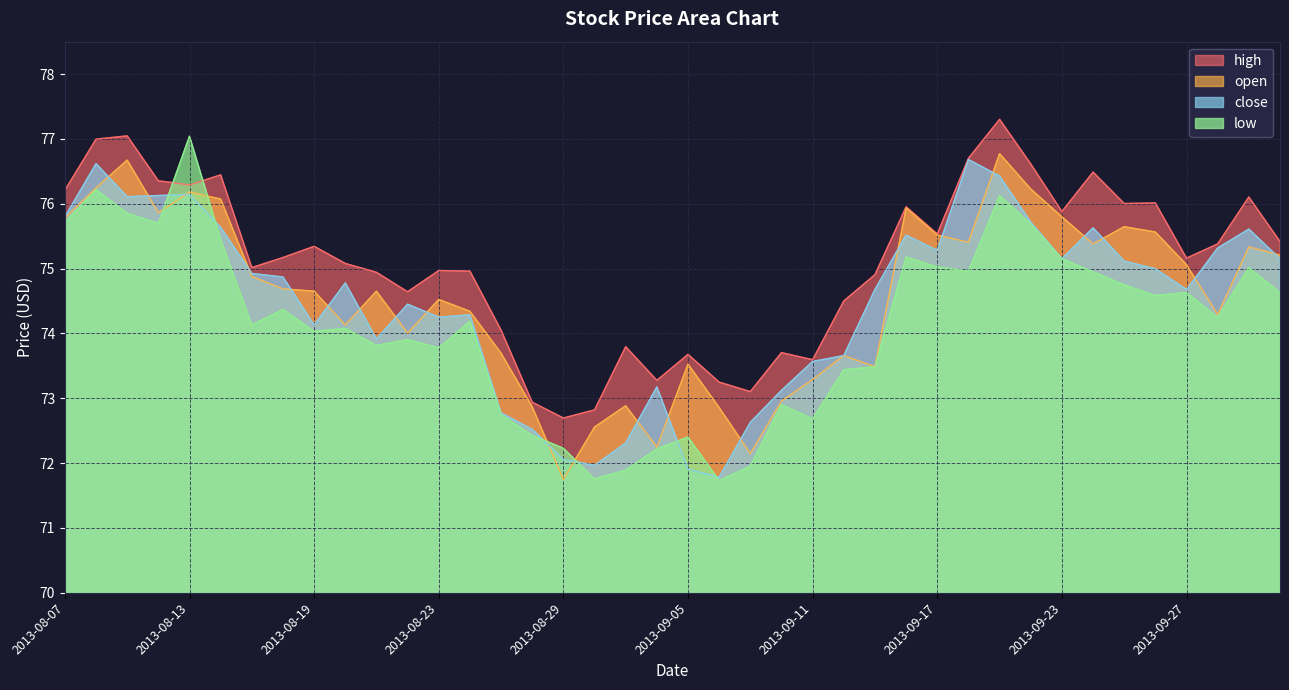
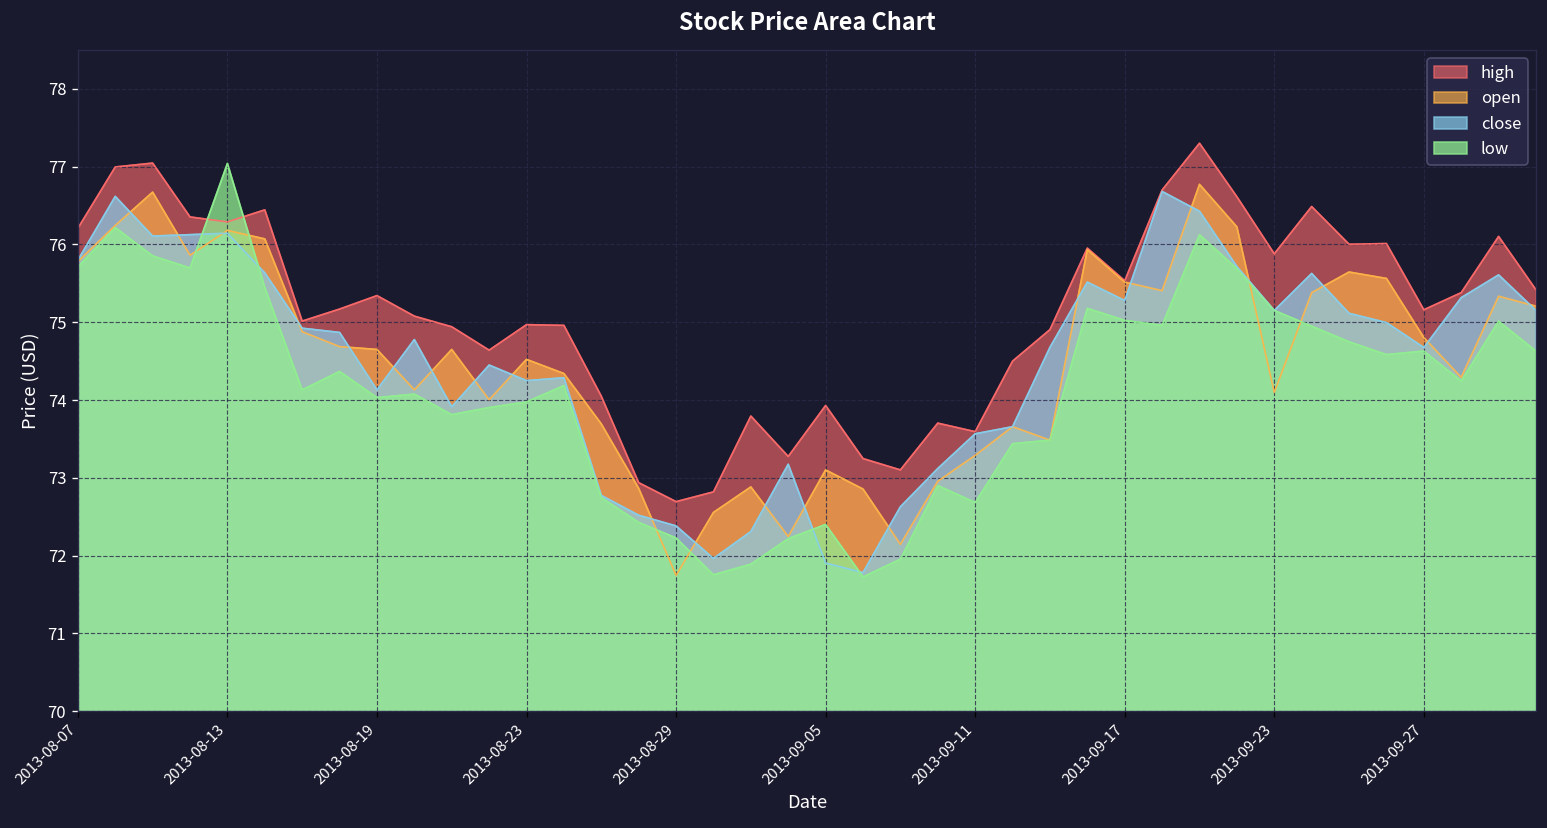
  {
    "high": {
      "2013-08-07": 76.2,
      "2013-08-13": 76.3,
      "2013-08-19": 75.3,
      "2013-08-23": 75.0,
      "2013-08-29": 72.7,
-     "2013-09-05": 73.7,
+     "2013-09-05": 73.9,
      "2013-09-23": 75.9,
      "2013-09-27": 75.2
    },
    "open": {
      "2013-08-19": 74.7,
      "2013-08-23": 74.5,
      "2013-08-29": 71.7,
-     "2013-09-05": 73.5,
+     "2013-09-05": 73.1,
      "2013-09-11": 73.3,
-     "2013-09-23": 75.8,
-     "2013-09-27": 75.1
+     "2013-09-23": 74.1,
+     "2013-09-27": 74.8
    },
    "close": {
      "2013-08-19": 74.1,
      "2013-08-23": 74.3,
-     "2013-08-29": 72.1,
+     "2013-08-29": 72.4,
      "2013-09-05": 71.9,
      "2013-09-17": 75.3,
      "2013-09-27": 74.7
    },
    "low": {
      "2013-08-07": 75.7,
      "2013-08-13": 77.0,
      "2013-08-19": 74.0,
-     "2013-08-23": 73.8,
+     "2013-08-23": 74.0,
      "2013-08-29": 72.2,
      "2013-09-05": 72.4,
      "2013-09-11": 72.7,
      "2013-09-17": 75.0,
      "2013-09-27": 74.6
    }
  }
